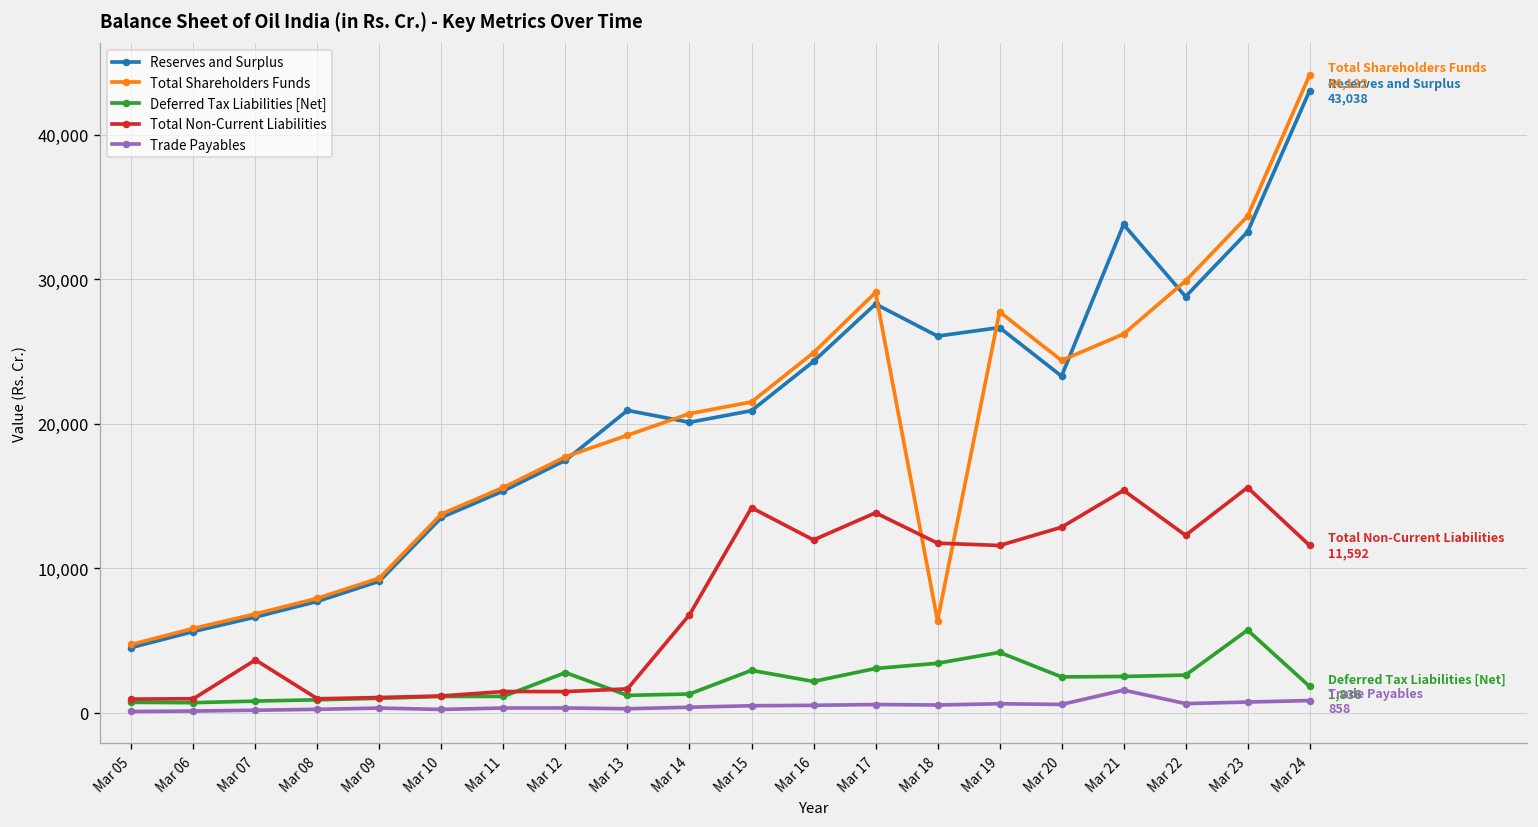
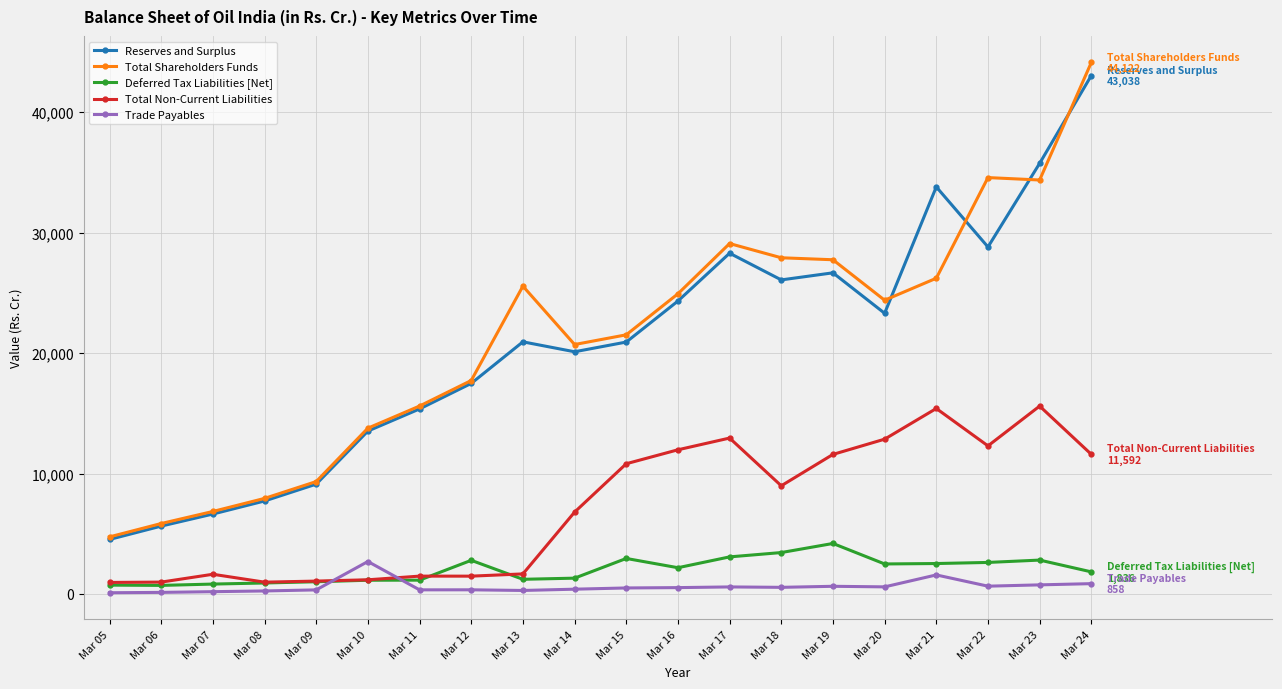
  {
    "Reserves and Surplus": {
      "Mar 05": "4,500",
      "Mar 06": "5,600",
      "Mar 08": "7,700",
      "Mar 10": "13,500",
      "Mar 11": "15,400",
      "Mar 12": "17,500",
      "Mar 13": "20,900",
      "Mar 14": "20,100",
      "Mar 15": "20,900",
      "Mar 16": "24,300",
      "Mar 17": "28,300",
      "Mar 18": "26,100",
      "Mar 19": "26,700",
      "Mar 20": "23,300",
      "Mar 21": "33,800",
      "Mar 22": "28,800",
-     "Mar 23": "33,300"
+     "Mar 23": "35,700"
    },
    "Total Shareholders Funds": {
      "Mar 05": "4,700",
      "Mar 06": "5,800",
      "Mar 08": "7,900",
      "Mar 10": "13,800",
      "Mar 11": "15,600",
      "Mar 12": "17,700",
-     "Mar 13": "19,200",
+     "Mar 13": "25,600",
      "Mar 14": "20,700",
      "Mar 15": "21,500",
      "Mar 16": "24,900",
      "Mar 17": "29,100",
-     "Mar 18": "6,400",
+     "Mar 18": "27,900",
      "Mar 19": "27,700",
      "Mar 20": "24,400",
      "Mar 21": "26,200",
-     "Mar 22": "29,900",
+     "Mar 22": "34,600",
      "Mar 23": "34,400"
    },
    "Deferred Tax Liabilities [Net]": {
      "Mar 05": "700",
      "Mar 06": "700",
      "Mar 07": "800",
      "Mar 11": "1,100",
      "Mar 12": "2,800",
      "Mar 13": "1,200",
      "Mar 14": "1,300",
      "Mar 15": "2,900",
      "Mar 16": "2,200",
      "Mar 17": "3,100",
      "Mar 18": "3,400",
      "Mar 19": "4,200",
      "Mar 20": "2,500",
      "Mar 21": "2,500",
      "Mar 22": "2,600",
-     "Mar 23": "5,700"
+     "Mar 23": "2,800"
    },
    "Total Non-Current Liabilities": {
      "Mar 05": "1,000",
      "Mar 06": "1,000",
-     "Mar 07": "3,700",
+     "Mar 07": "1,600",
      "Mar 11": "1,500",
      "Mar 12": "1,500",
      "Mar 13": "1,700",
      "Mar 14": "6,800",
-     "Mar 15": "14,200",
+     "Mar 15": "10,800",
      "Mar 16": "12,000",
-     "Mar 17": "13,800",
-     "Mar 18": "11,700",
+     "Mar 17": "12,900",
+     "Mar 18": "9,000",
      "Mar 19": "11,600",
      "Mar 20": "12,900",
      "Mar 21": "15,400",
      "Mar 22": "12,300",
      "Mar 23": "15,600"
    },
    "Trade Payables": {
      "Mar 05": "100",
      "Mar 06": "100",
      "Mar 07": "200",
      "Mar 08": "300",
      "Mar 09": "300",
-     "Mar 10": "200",
+     "Mar 10": "2,700",
      "Mar 11": "300",
      "Mar 12": "300",
      "Mar 13": "300",
      "Mar 14": "400",
      "Mar 15": "500",
      "Mar 16": "500",
      "Mar 17": "600",
      "Mar 18": "600",
      "Mar 19": "600",
      "Mar 20": "600",
      "Mar 21": "1,600",
      "Mar 22": "600",
      "Mar 23": "800"
    }
  }
